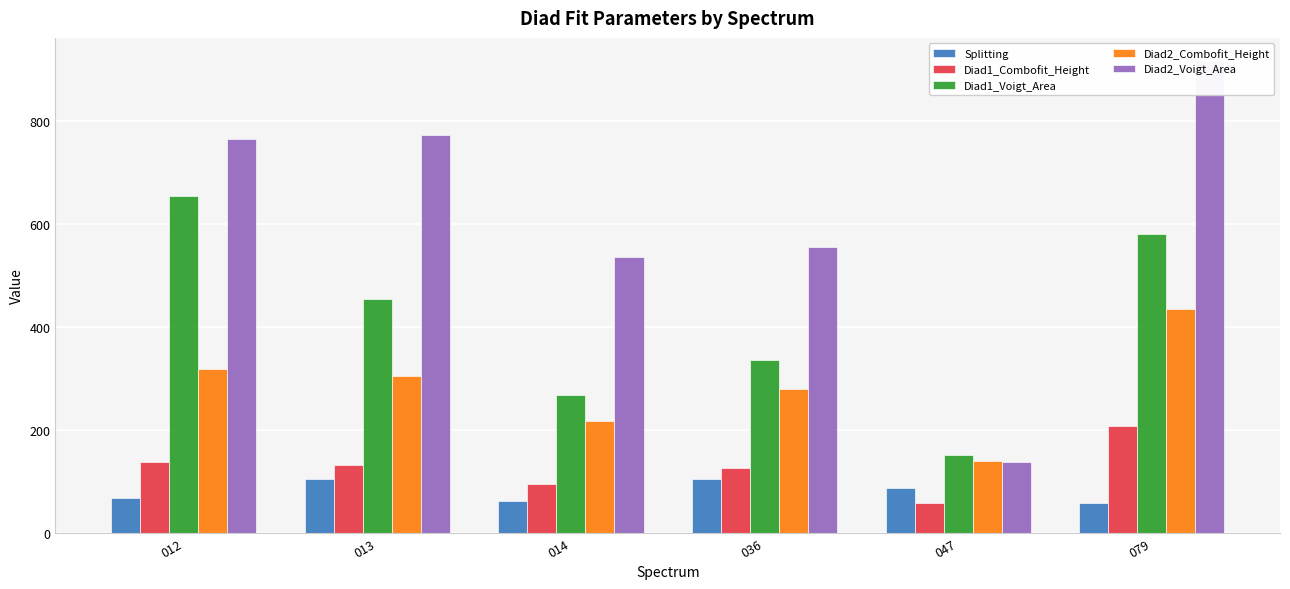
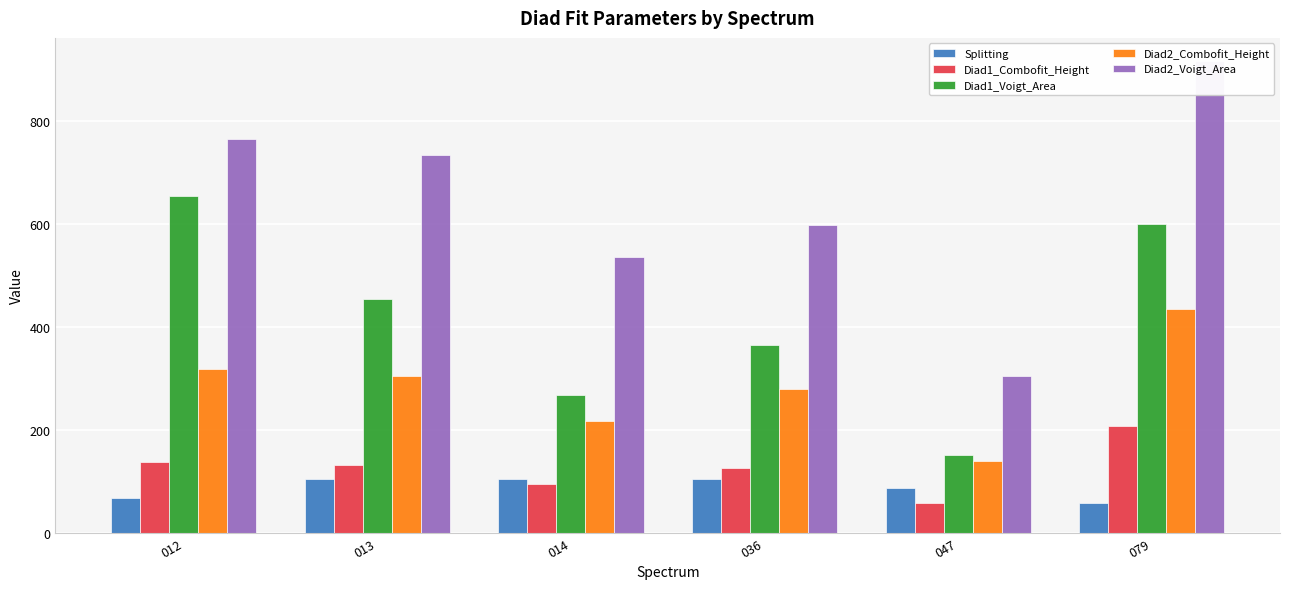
  {
    "Splitting": {
      "012": 70,
      "013": 100,
-     "014": 60,
+     "014": 100,
      "036": 100,
      "047": 90,
      "079": 60
    },
    "Diad1_Combofit_Height": {
      "012": 140,
      "013": 130,
      "014": 100,
      "036": 130,
      "047": 60,
      "079": 210
    },
    "Diad1_Voigt_Area": {
      "012": 660,
      "013": 450,
      "014": 270,
-     "036": 340,
+     "036": 370,
      "047": 150,
-     "079": 580
+     "079": 600
    },
    "Diad2_Combofit_Height": {
      "012": 320,
      "013": 300,
      "014": 220,
      "036": 280,
      "047": 140,
      "079": 430
    },
    "Diad2_Voigt_Area": {
      "012": 760,
-     "013": 770,
+     "013": 740,
      "014": 540,
-     "036": 560,
-     "047": 140
+     "036": 600,
+     "047": 310
    }
  }
